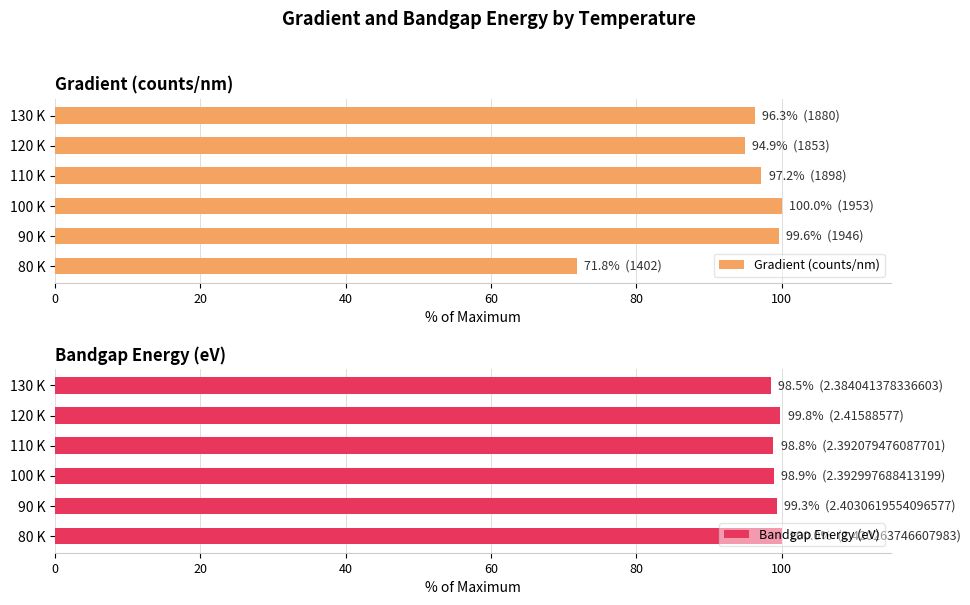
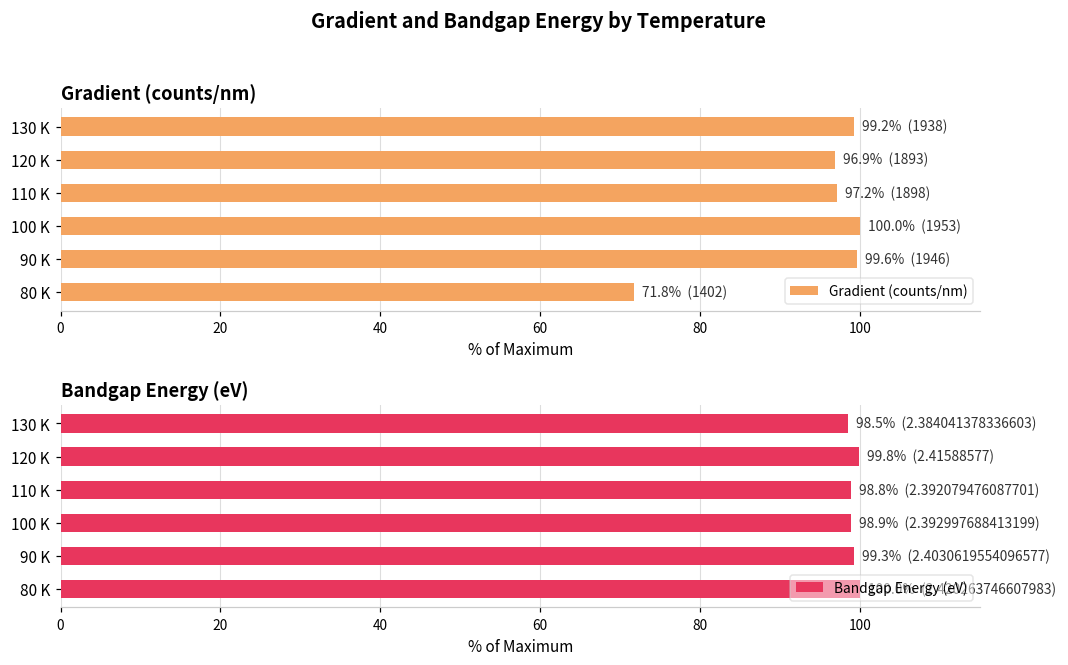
  {
    "Gradient (counts/nm)": {
-     "130 K": "96.3% (1880)",
-     "120 K": "94.9% (1853)",
+     "130 K": "99.2% (1938)",
+     "120 K": "96.9% (1893)",
      "110 K": "97.2%",
      "100 K": "100.0%",
      "90 K": "99.6%",
      "80 K": "71.8%"
    },
    "Bandgap Energy (eV)": {
      "130 K": "98.5%",
      "120 K": "99.8%",
      "110 K": "98.8%",
      "100 K": "98.9%",
      "90 K": "99.3%"
    }
  }
